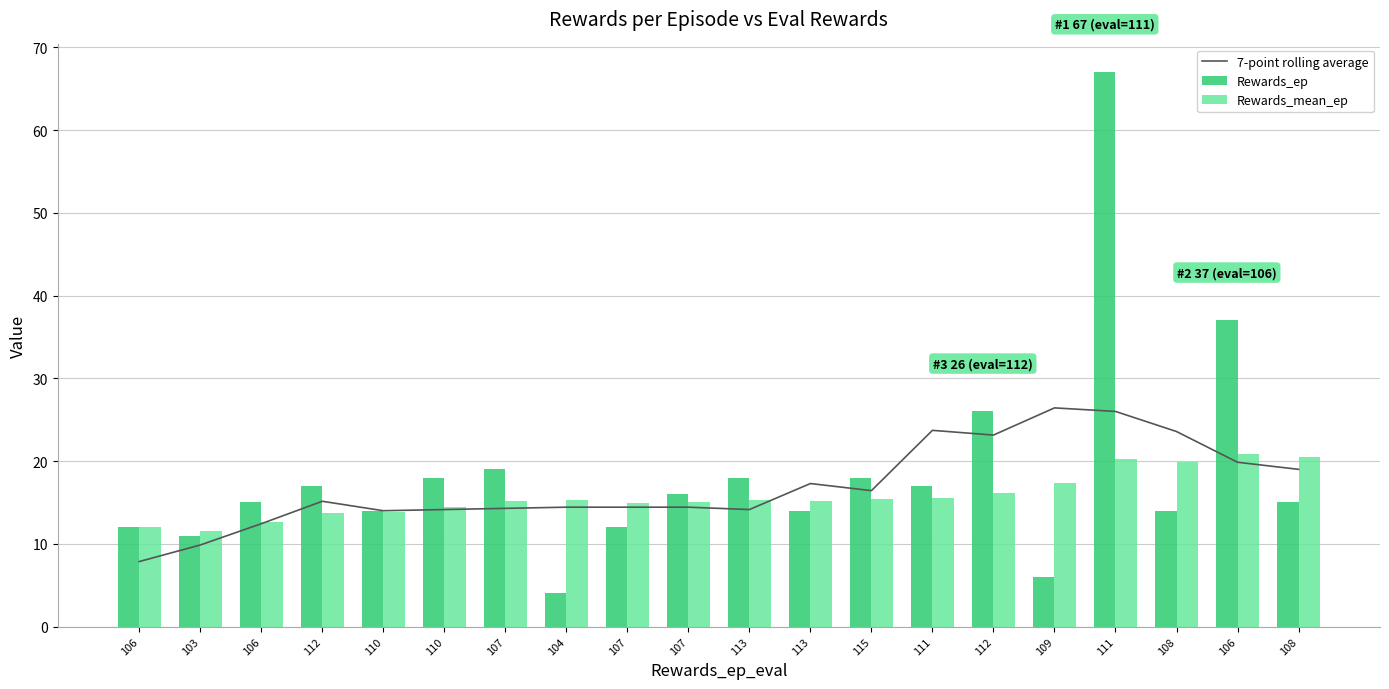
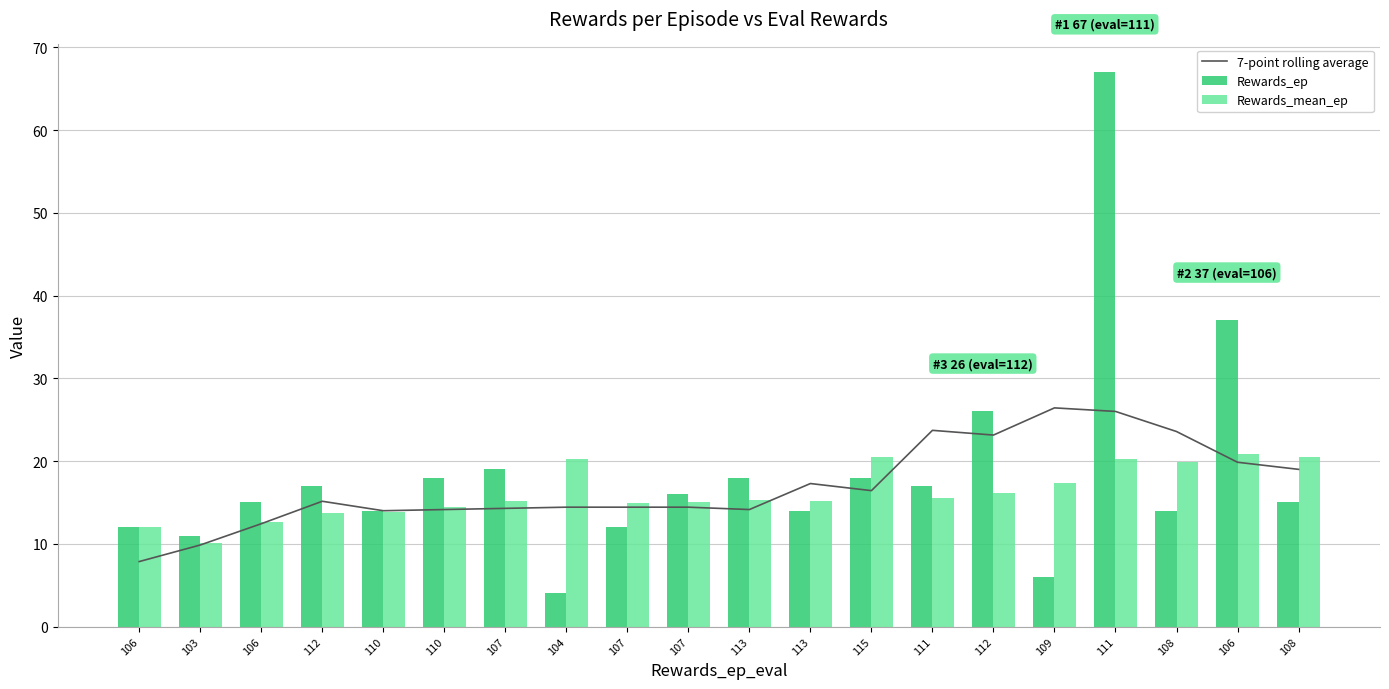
  {
    "Rewards_ep": {
      "103": 11,
      "104": 4,
      "115": 18,
      "109": 6
    },
    "7-point rolling average": {
      "103": 10,
      "104": 14,
      "115": 16,
      "109": 26
    },
    "Rewards_mean_ep": {
-     "103": 12,
-     "104": 15,
-     "115": 15,
+     "103": 10,
+     "104": 20,
+     "115": 20,
      "109": 17
    }
  }
